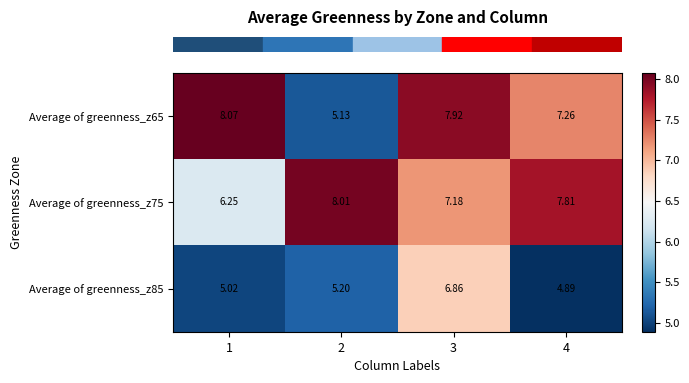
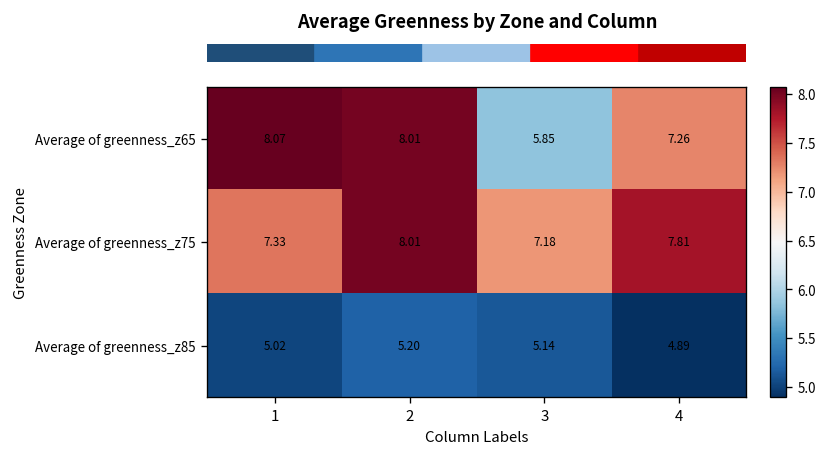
  {
    "Average of greenness_z65": {
      "1": 8.07,
-     "2": 5.13,
-     "3": 7.92,
+     "2": 8.01,
+     "3": 5.85,
      "4": 7.26
    },
    "Average of greenness_z75": {
-     "1": 6.25,
+     "1": 7.33,
      "2": 8.01,
      "3": 7.18,
      "4": 7.81
    },
    "Average of greenness_z85": {
      "1": 5.02,
      "2": 5.20,
-     "3": 6.86,
+     "3": 5.14,
      "4": 4.89
    }
  }
